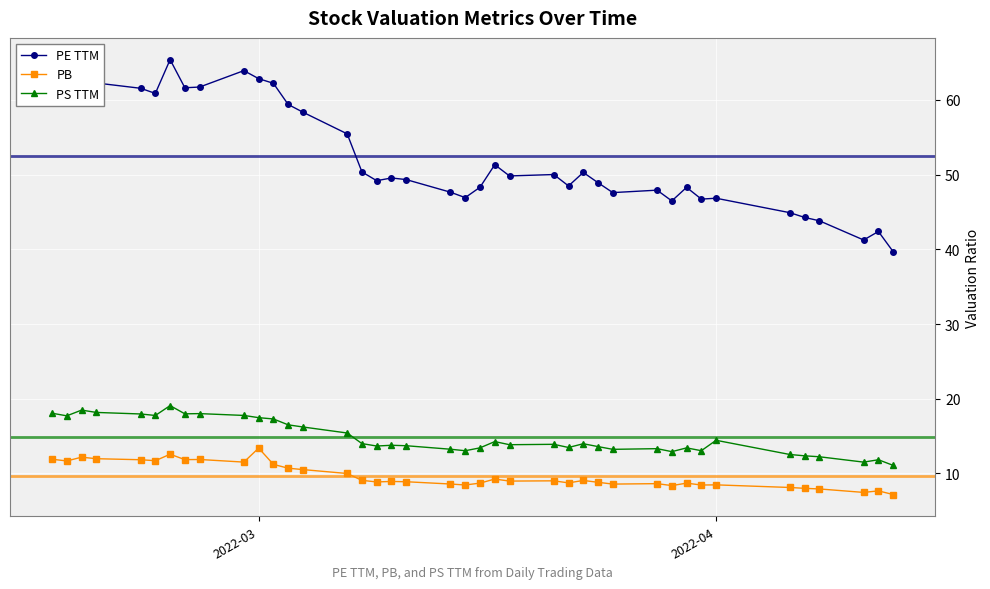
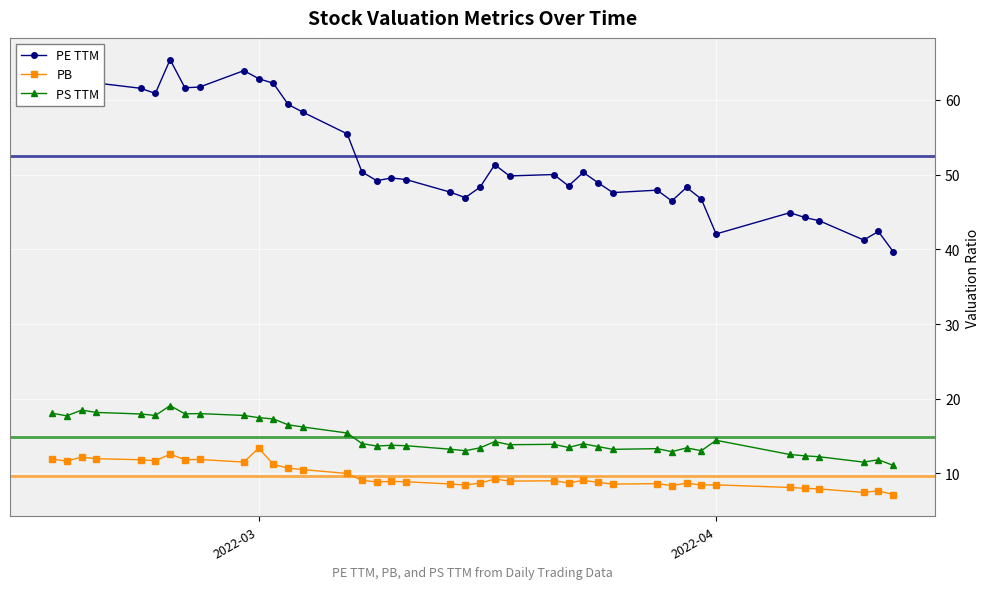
  {
    "PE TTM": {
      "2022-03": 63,
-     "2022-04": 47
+     "2022-04": 42
    },
    "PB": {
      "2022-03": 13,
      "2022-04": 8
    },
    "PS TTM": {
      "2022-03": 17,
      "2022-04": 14
    }
  }
